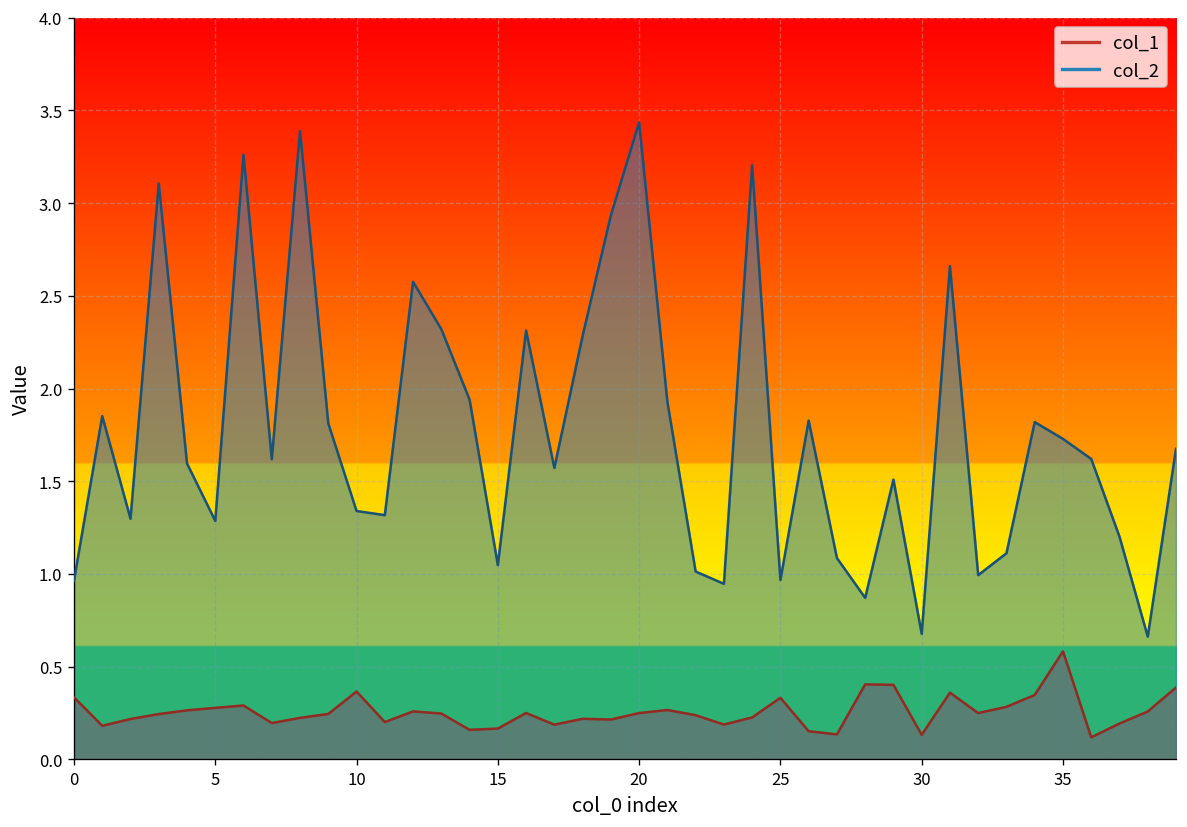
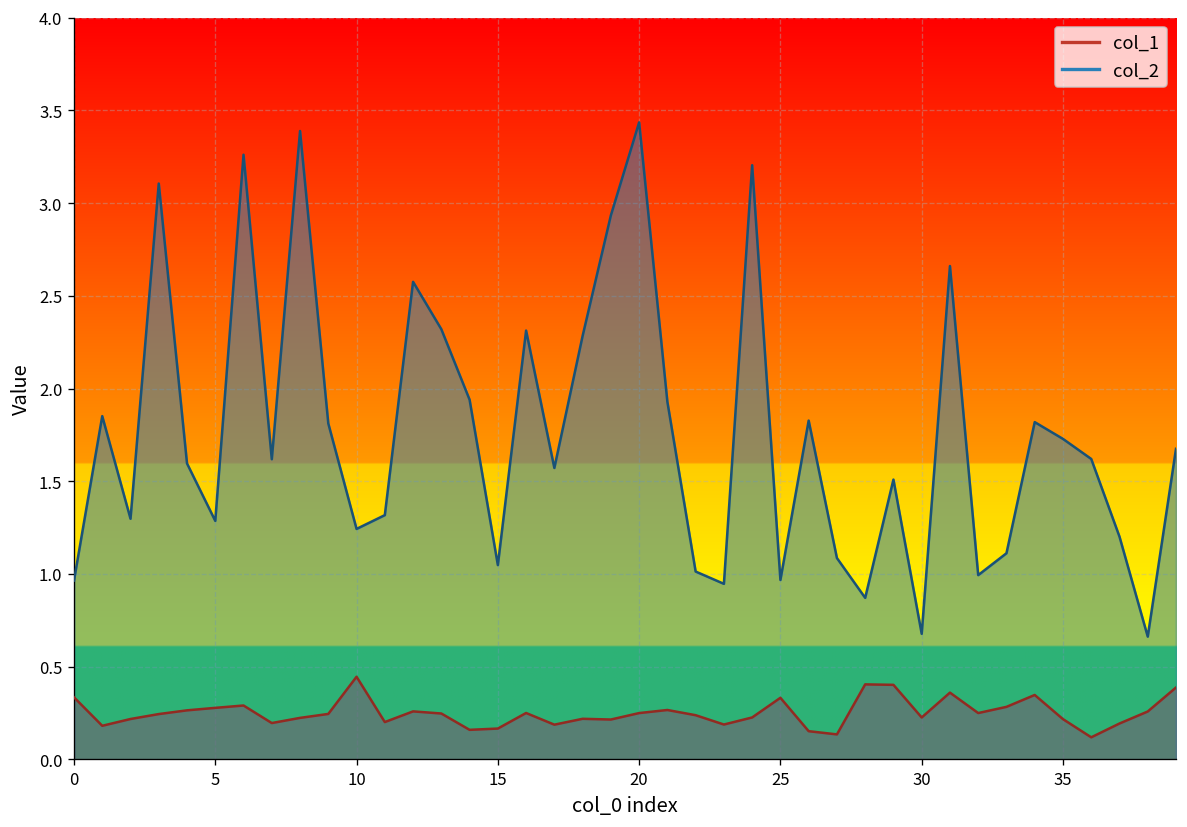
  {
    "col_1": {
      "0": 0.34,
      "5": 0.28,
-     "10": 0.37,
+     "10": 0.45,
      "15": 0.17,
      "20": 0.25,
      "25": 0.33,
-     "30": 0.13,
-     "35": 0.58
+     "30": 0.23,
+     "35": 0.22
    },
    "col_2": {
      "0": 0.96,
      "5": 1.29,
-     "10": 1.34,
+     "10": 1.24,
      "15": 1.05,
      "20": 3.43,
      "25": 0.97,
      "30": 0.68,
      "35": 1.73
    }
  }
